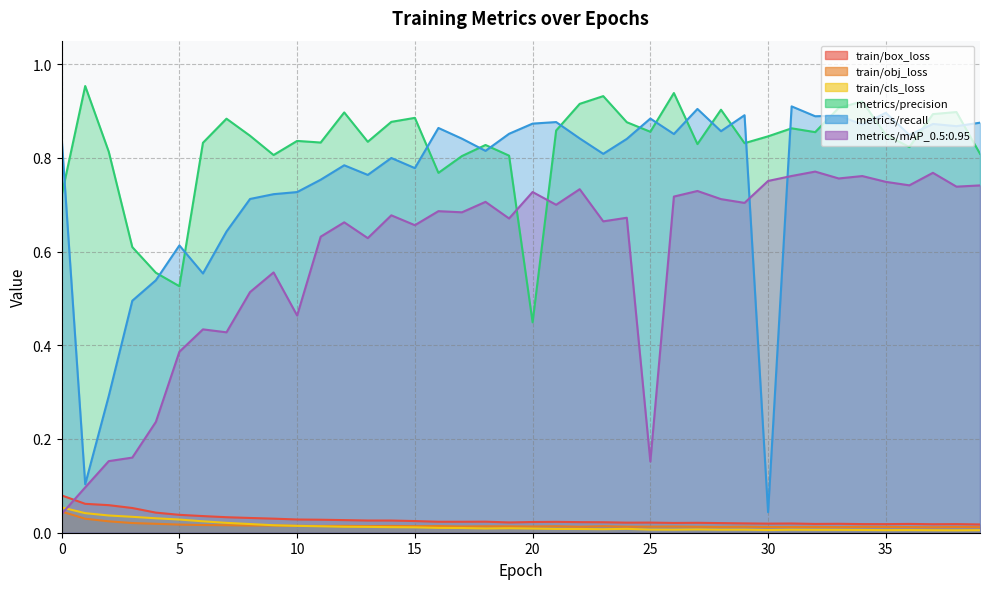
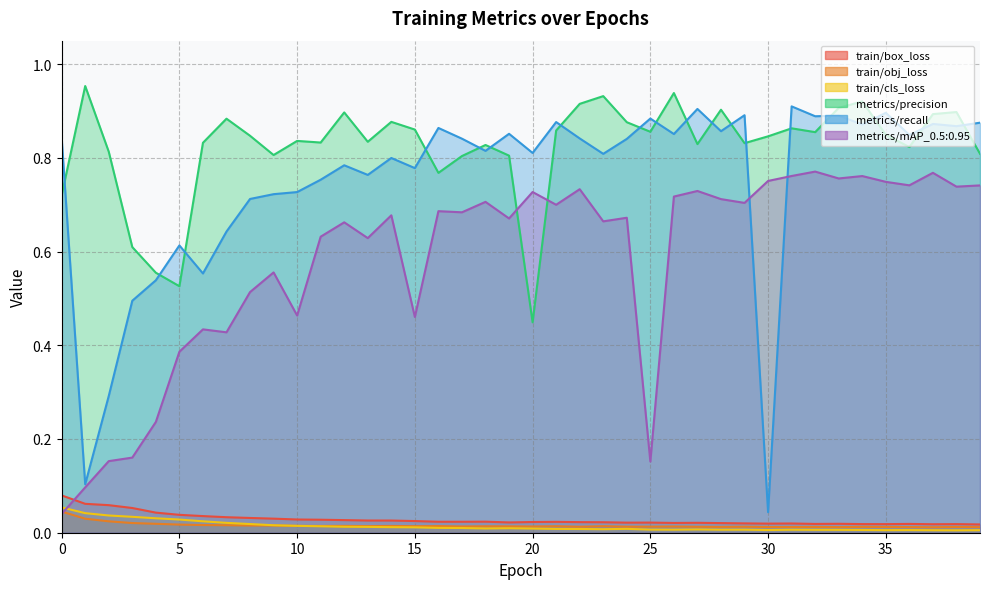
  {
    "metrics/precision": {
      "0": 0.72,
      "5": 0.53,
      "10": 0.84,
-     "15": 0.89,
+     "15": 0.86,
      "20": 0.45,
      "25": 0.86,
      "30": 0.85
    },
    "metrics/recall": {
      "0": 0.84,
      "5": 0.61,
      "10": 0.73,
      "15": 0.78,
-     "20": 0.87,
+     "20": 0.81,
      "25": 0.88,
      "30": 0.04
    },
    "metrics/mAP_0.5:0.95": {
      "5": 0.39,
      "10": 0.46,
-     "15": 0.66,
+     "15": 0.46,
      "20": 0.73,
      "25": 0.15,
      "30": 0.75,
      "35": 0.75
    }
  }
